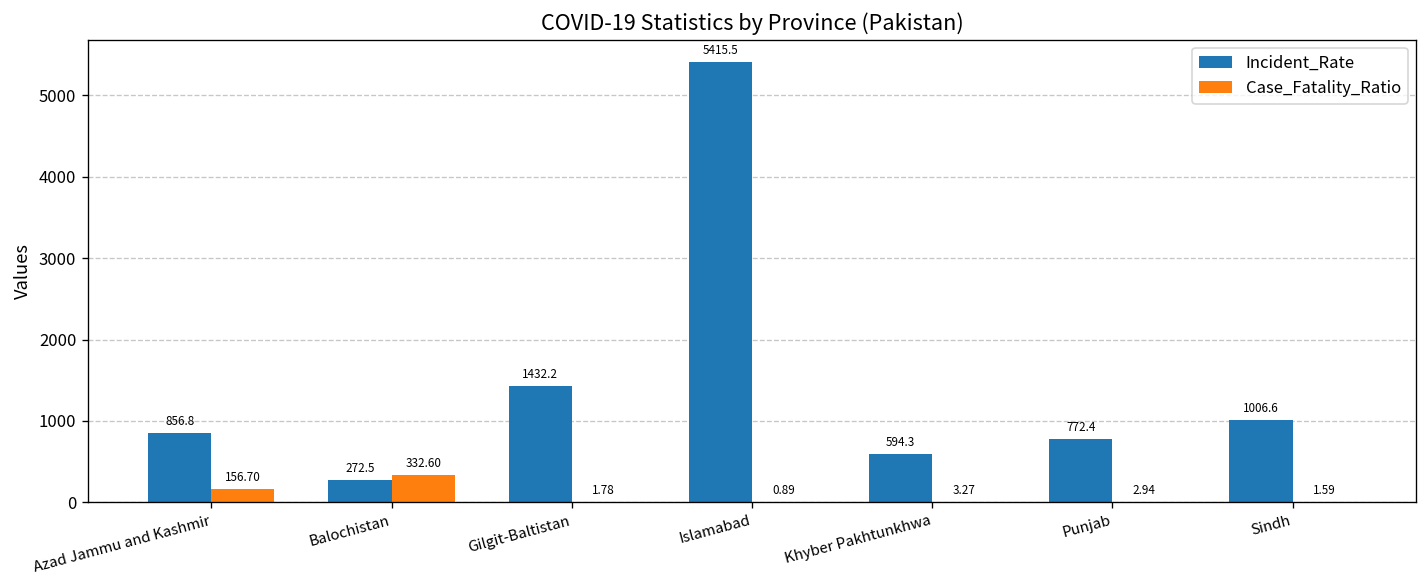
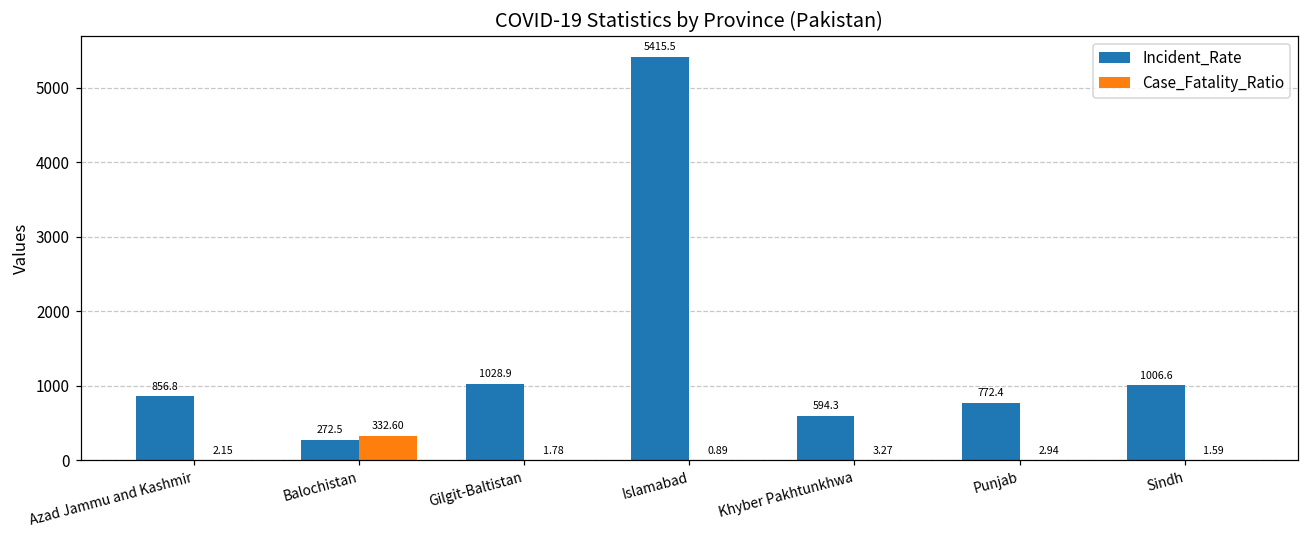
  {
    "Incident_Rate": {
      "Azad Jammu and Kashmir": 856.8,
      "Balochistan": 272.5,
-     "Gilgit-Baltistan": 1432.2,
+     "Gilgit-Baltistan": 1028.9,
      "Islamabad": 5415.5,
      "Khyber Pakhtunkhwa": 594.3,
      "Punjab": 772.4,
      "Sindh": 1006.6
    },
    "Case_Fatality_Ratio": {
-     "Azad Jammu and Kashmir": 156.70,
+     "Azad Jammu and Kashmir": 2.15,
      "Balochistan": 332.60,
      "Gilgit-Baltistan": 1.78,
      "Islamabad": 0.89,
      "Khyber Pakhtunkhwa": 3.27,
      "Punjab": 2.94,
      "Sindh": 1.59
    }
  }
